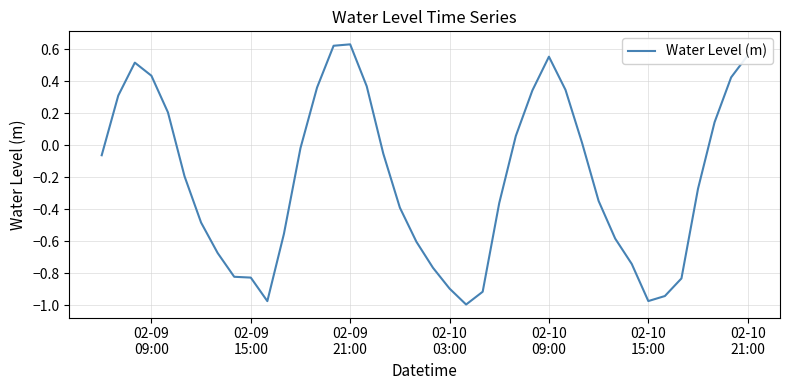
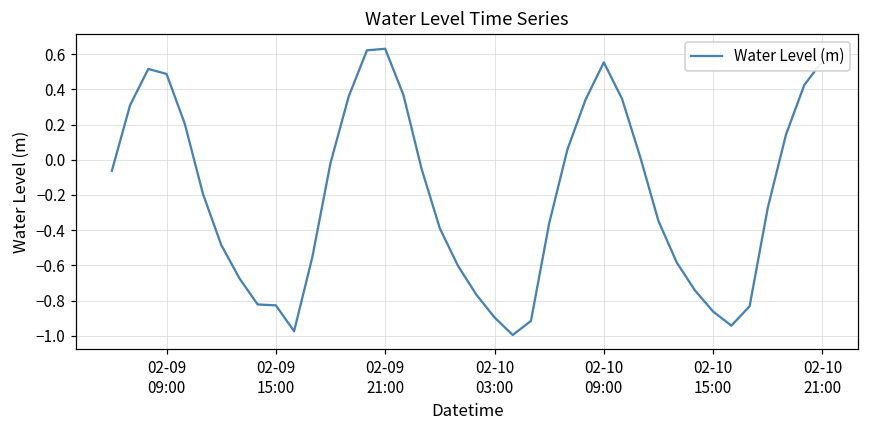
  {
-   "02-09 09:00": 0.43,
+   "02-09 09:00": 0.49,
    "02-09 15:00": -0.83,
    "02-09 21:00": 0.63,
    "02-10 03:00": -0.90,
    "02-10 09:00": 0.55,
-   "02-10 15:00": -0.97
+   "02-10 15:00": -0.86
  }
